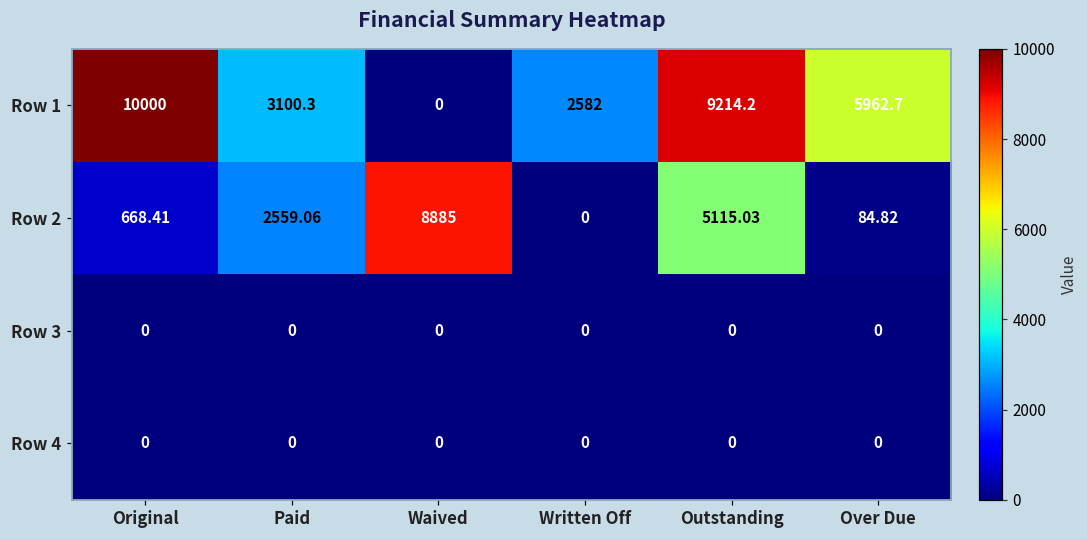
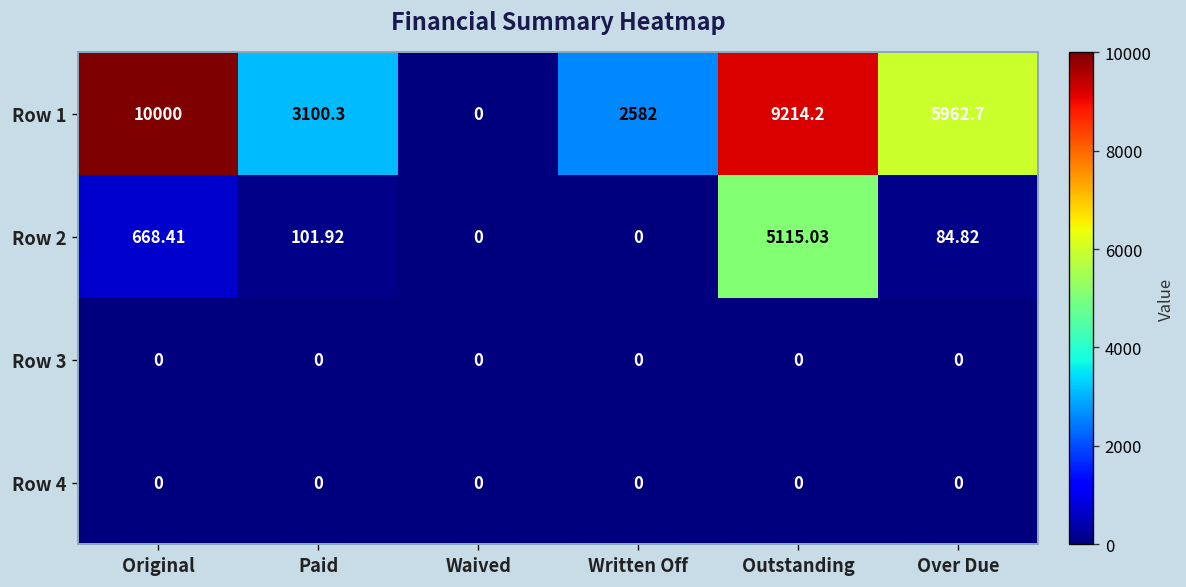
  {
    "Row 1": {
      "Original": 10000,
      "Paid": 3100.3,
      "Waived": 0,
      "Written Off": 2582,
      "Outstanding": 9214.2,
      "Over Due": 5962.7
    },
    "Row 2": {
      "Original": 668.41,
-     "Paid": 2559.06,
-     "Waived": 8885,
+     "Paid": 101.92,
+     "Waived": 0,
      "Written Off": 0,
      "Outstanding": 5115.03,
      "Over Due": 84.82
    },
    "Row 3": {
      "Original": 0,
      "Paid": 0,
      "Waived": 0,
      "Written Off": 0,
      "Outstanding": 0,
      "Over Due": 0
    },
    "Row 4": {
      "Original": 0,
      "Paid": 0,
      "Waived": 0,
      "Written Off": 0,
      "Outstanding": 0,
      "Over Due": 0
    }
  }
